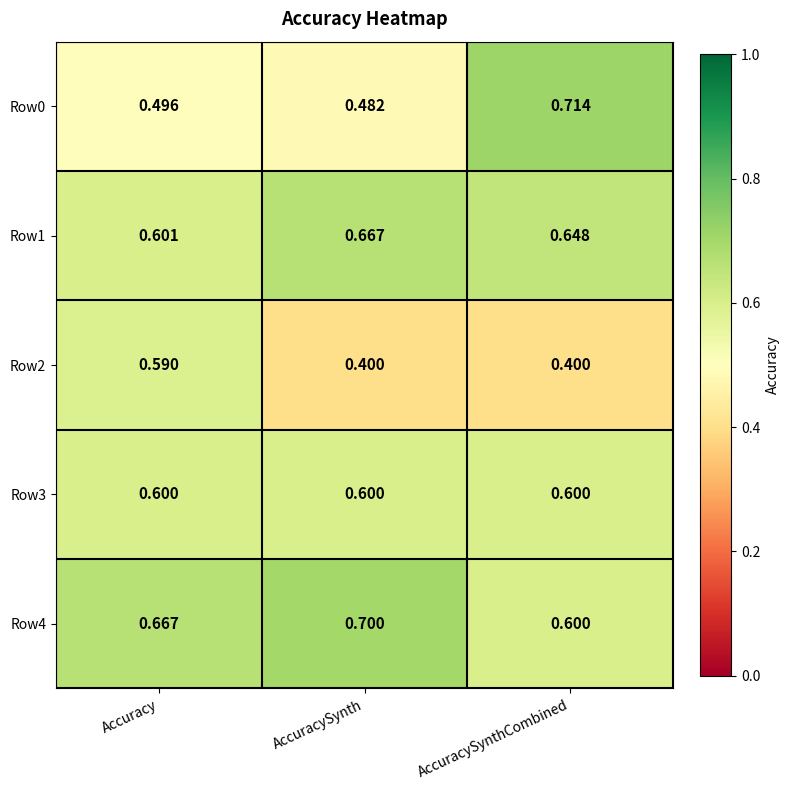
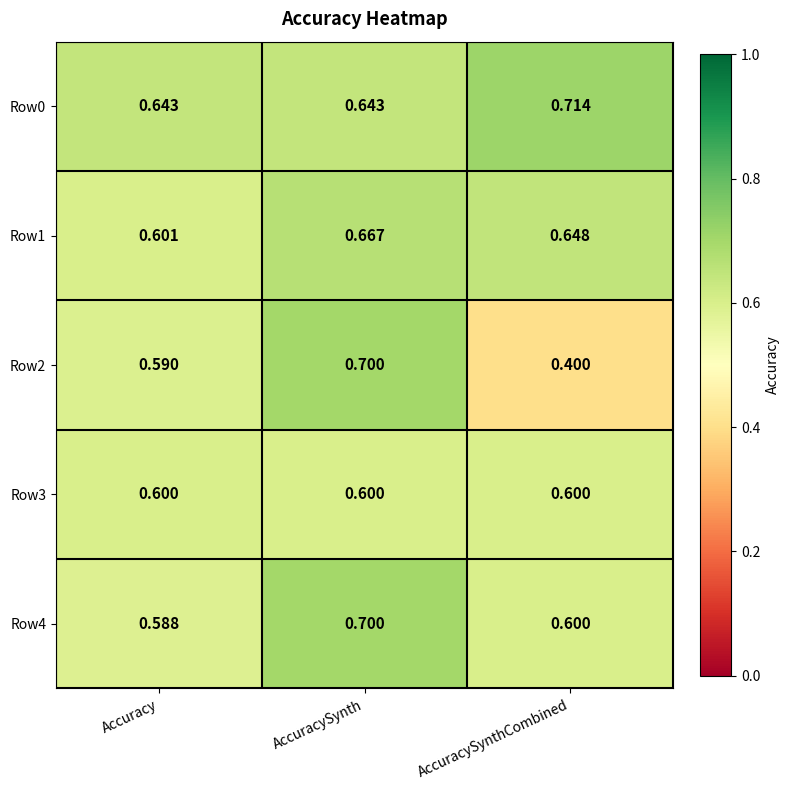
  {
    "Row0": {
-     "Accuracy": 0.496,
-     "AccuracySynth": 0.482,
+     "Accuracy": 0.643,
+     "AccuracySynth": 0.643,
      "AccuracySynthCombined": 0.714
    },
    "Row1": {
      "Accuracy": 0.601,
      "AccuracySynth": 0.667,
      "AccuracySynthCombined": 0.648
    },
    "Row2": {
      "Accuracy": 0.590,
-     "AccuracySynth": 0.400,
+     "AccuracySynth": 0.700,
      "AccuracySynthCombined": 0.400
    },
    "Row3": {
      "Accuracy": 0.600,
      "AccuracySynth": 0.600,
      "AccuracySynthCombined": 0.600
    },
    "Row4": {
-     "Accuracy": 0.667,
+     "Accuracy": 0.588,
      "AccuracySynth": 0.700,
      "AccuracySynthCombined": 0.600
    }
  }
